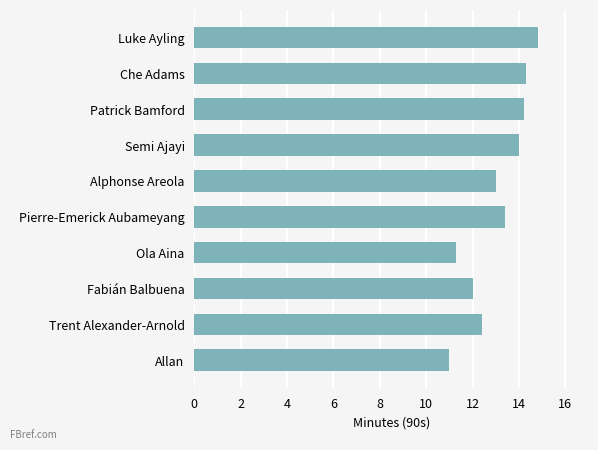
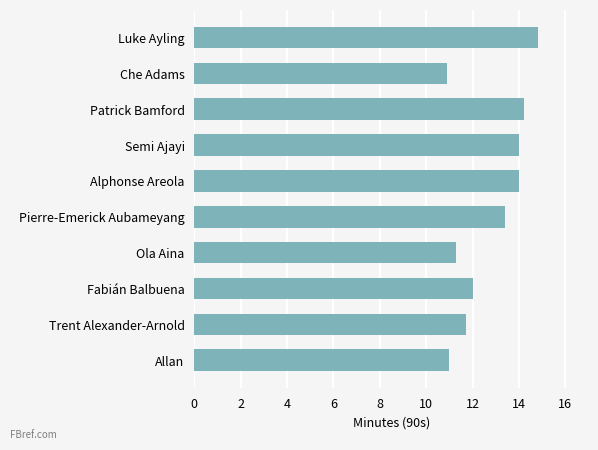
  {
    "Luke Ayling": 14.8,
-   "Che Adams": 14.3,
+   "Che Adams": 10.9,
    "Patrick Bamford": 14.2,
    "Semi Ajayi": 14.0,
-   "Alphonse Areola": 13,
+   "Alphonse Areola": 14,
    "Pierre-Emerick Aubameyang": 13.4,
    "Ola Aina": 11.3,
    "Fabián Balbuena": 12.0,
-   "Trent Alexander-Arnold": 12.4,
+   "Trent Alexander-Arnold": 11.7,
    "Allan": 11.0
  }
